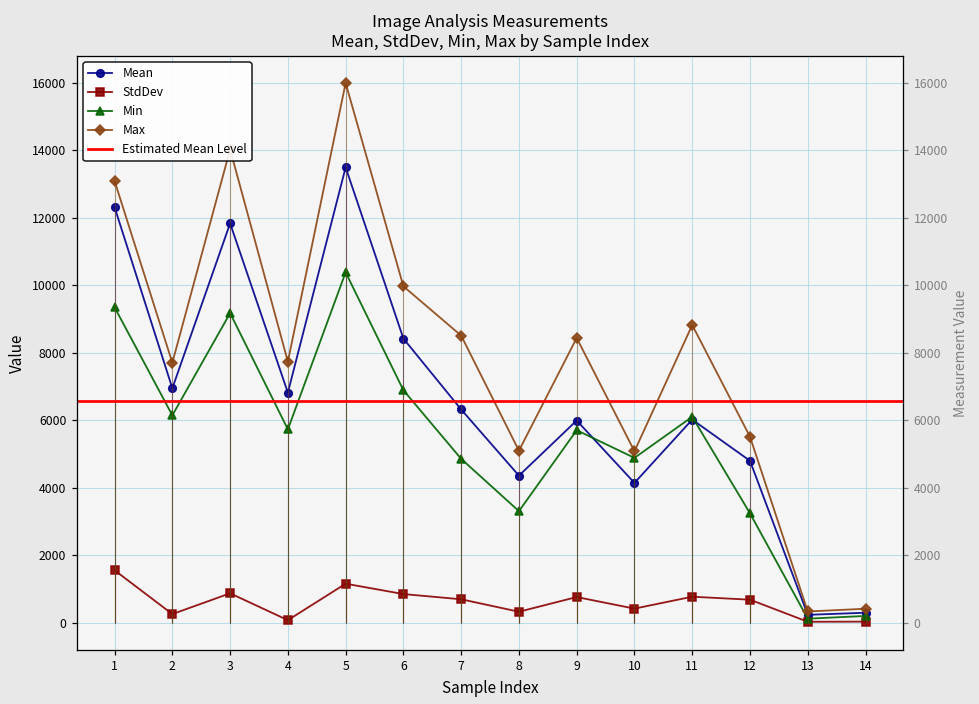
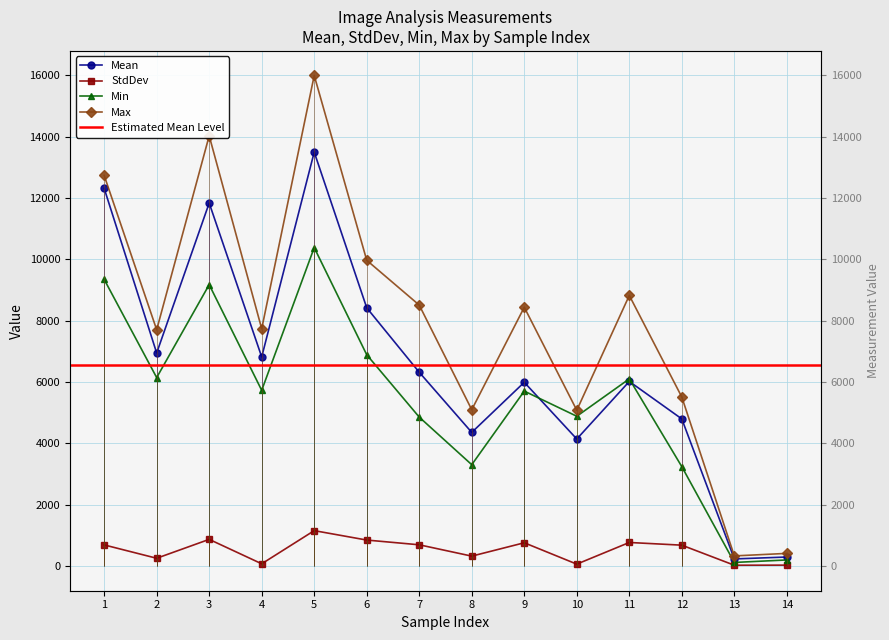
  {
    "Mean": {
      "1": 12300,
      "2": 6900,
      "3": 11800,
      "4": 6800,
      "5": 13500,
      "6": 8400,
      "7": 6300,
      "8": 4400,
      "9": 6000,
      "10": 4100,
      "12": 4800,
      "13": 200,
      "14": 300
    },
    "StdDev": {
-     "1": 1600,
+     "1": 700,
      "2": 300,
      "3": 900,
      "4": 100,
      "5": 1200,
      "6": 900,
      "7": 700,
      "8": 300,
      "9": 800,
-     "10": 400,
+     "10": 100,
      "11": 800,
      "12": 700,
      "13": 0,
      "14": 0
    },
    "Min": {
      "1": 9300,
      "2": 6100,
      "3": 9200,
      "4": 5700,
      "5": 10400,
      "6": 6900,
      "7": 4900,
      "8": 3300,
      "9": 5700,
      "10": 4900,
      "12": 3200,
      "13": 100,
      "14": 200
    },
    "Max": {
-     "1": 13100,
+     "1": 12700,
      "2": 7700,
      "4": 7700,
      "5": 16000,
      "6": 10000,
      "7": 8500,
      "8": 5100,
      "9": 8400,
      "10": 5100,
      "11": 8800,
      "12": 5500,
      "13": 300,
      "14": 400
    }
  }
